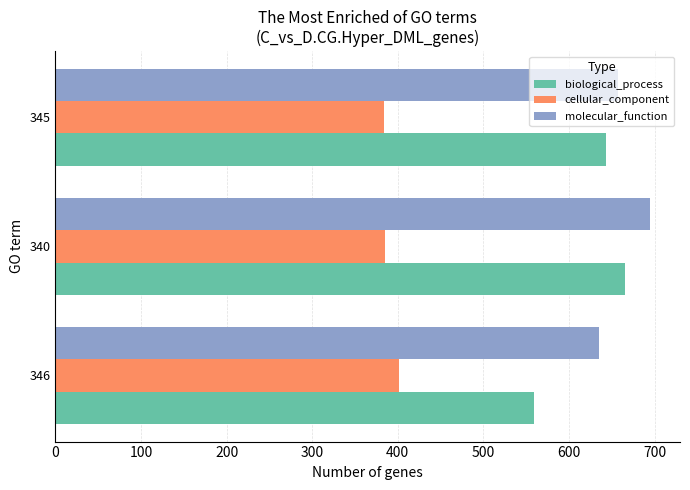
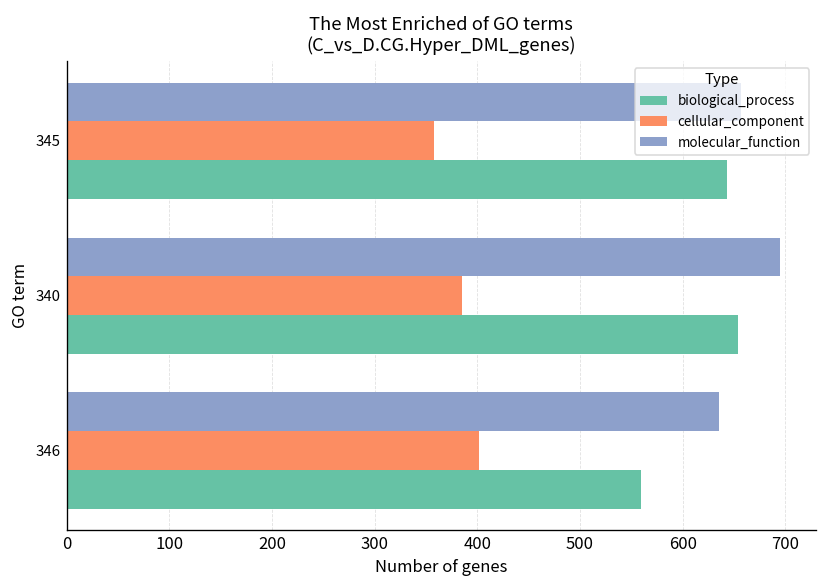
  {
    "biological_process": {
      "345": 640,
-     "340": 670,
+     "340": 650,
      "346": 560
    },
    "cellular_component": {
-     "345": 380,
+     "345": 360,
      "340": 390,
      "346": 400
    },
    "molecular_function": {
      "340": 700,
      "346": 640
    }
  }
